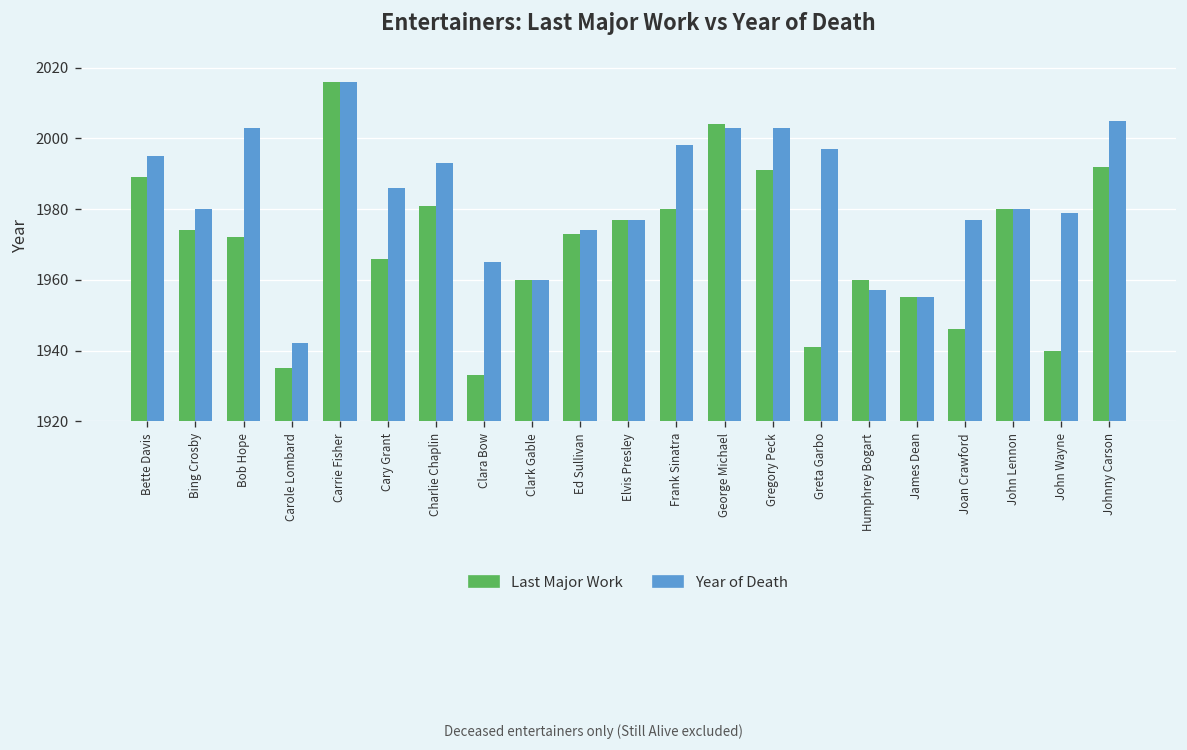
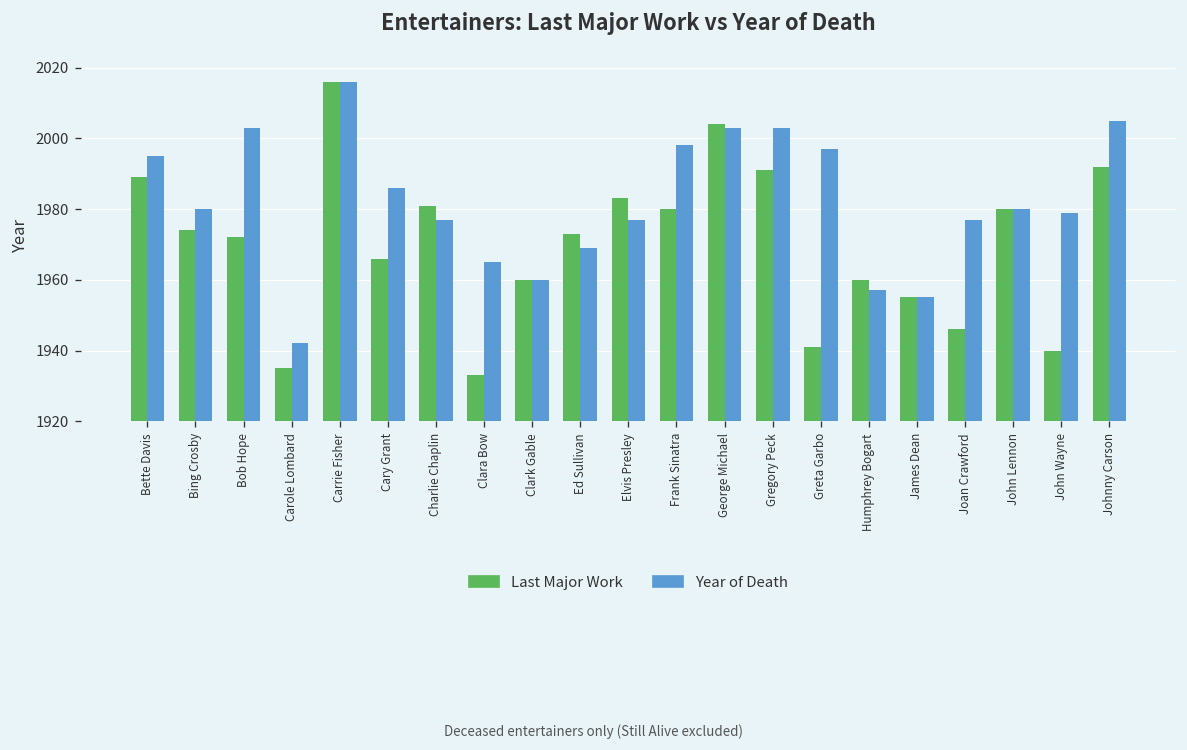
  {
    "Last Major Work": {
      "Bette Davis": 1989,
      "Bing Crosby": 1974,
      "Bob Hope": 1972,
      "Carole Lombard": 1935,
      "Carrie Fisher": 2016,
      "Cary Grant": 1966,
      "Charlie Chaplin": 1981,
      "Clara Bow": 1933,
      "Clark Gable": 1960,
      "Ed Sullivan": 1973,
-     "Elvis Presley": 1977,
+     "Elvis Presley": 1983,
      "Frank Sinatra": 1980,
      "George Michael": 2004,
      "Gregory Peck": 1991,
      "Greta Garbo": 1941,
      "Humphrey Bogart": 1960,
      "James Dean": 1955,
      "Joan Crawford": 1946,
      "John Lennon": 1980,
      "John Wayne": 1940,
      "Johnny Carson": 1992
    },
    "Year of Death": {
      "Bette Davis": 1995,
      "Bing Crosby": 1980,
      "Bob Hope": 2003,
      "Carole Lombard": 1942,
      "Carrie Fisher": 2016,
      "Cary Grant": 1986,
-     "Charlie Chaplin": 1993,
+     "Charlie Chaplin": 1977,
      "Clara Bow": 1965,
      "Clark Gable": 1960,
-     "Ed Sullivan": 1974,
+     "Ed Sullivan": 1969,
      "Elvis Presley": 1977,
      "Frank Sinatra": 1998,
      "George Michael": 2003,
      "Gregory Peck": 2003,
      "Greta Garbo": 1997,
      "Humphrey Bogart": 1957,
      "James Dean": 1955,
      "Joan Crawford": 1977,
      "John Lennon": 1980,
      "John Wayne": 1979,
      "Johnny Carson": 2005
    }
  }
